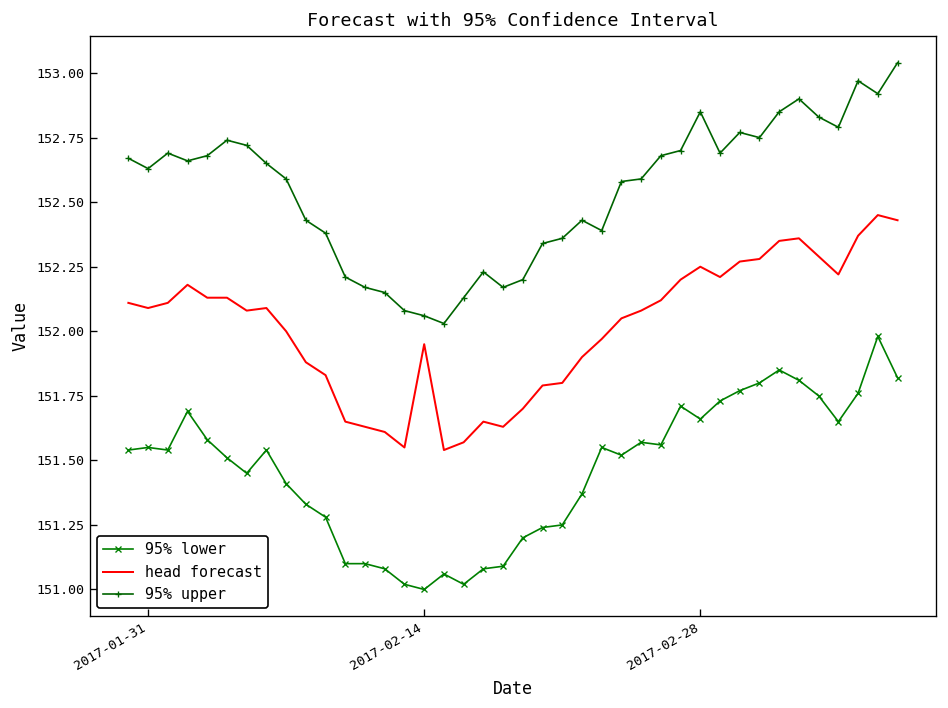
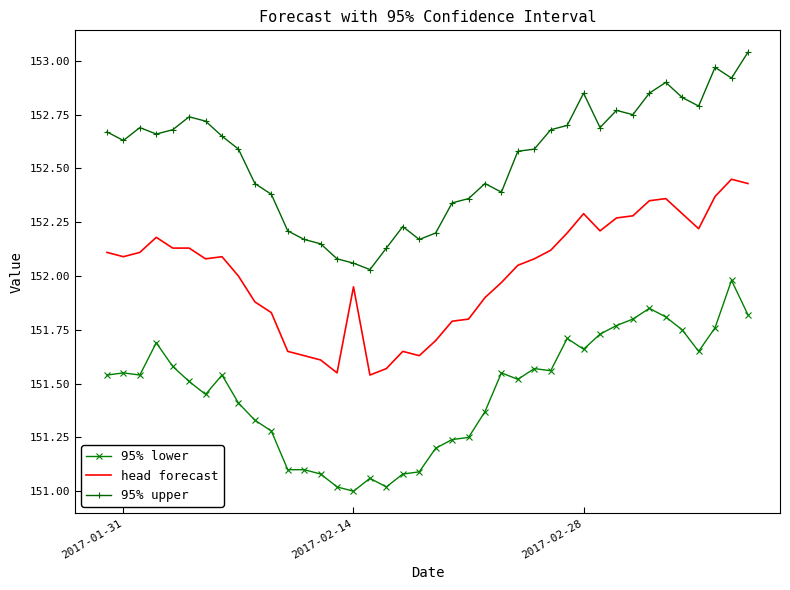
  {
    "head forecast": {
      "2017-01-31": 152.09,
      "2017-02-14": 151.95,
-     "2017-02-28": 152.25
+     "2017-02-28": 152.29
    }
  }
